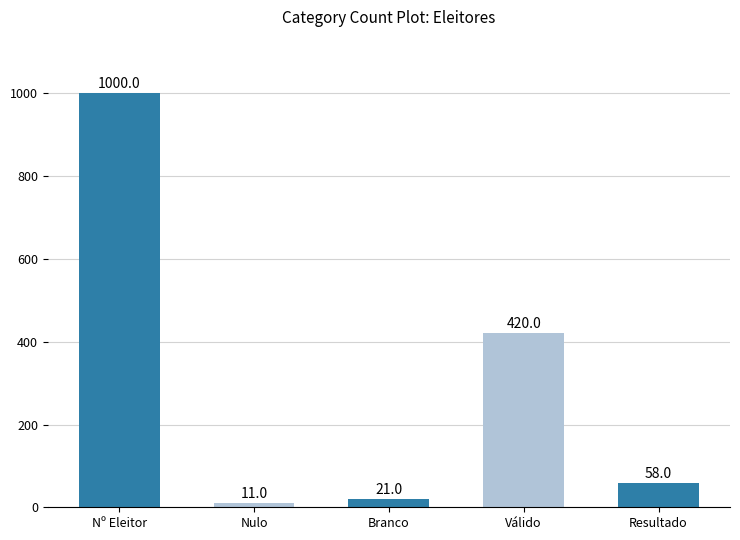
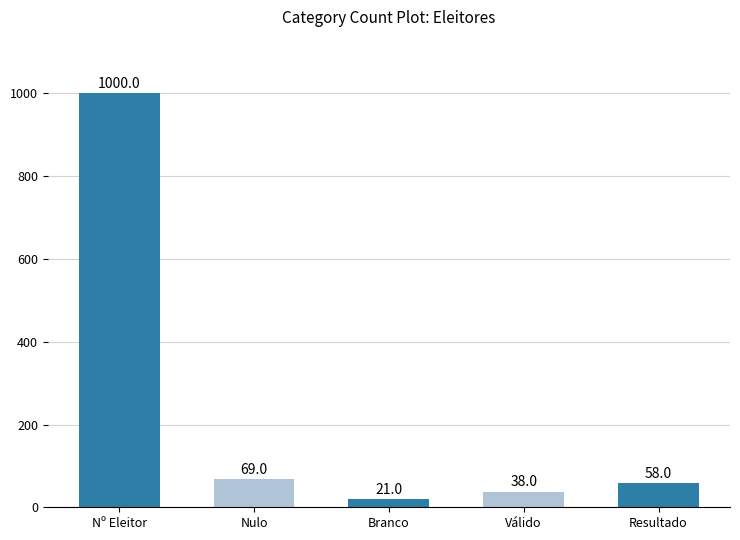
  {
    "Nº Eleitor": 1000.0,
-   "Nulo": 11.0,
+   "Nulo": 69.0,
    "Branco": 21.0,
-   "Válido": 420.0,
+   "Válido": 38.0,
    "Resultado": 58.0
  }
